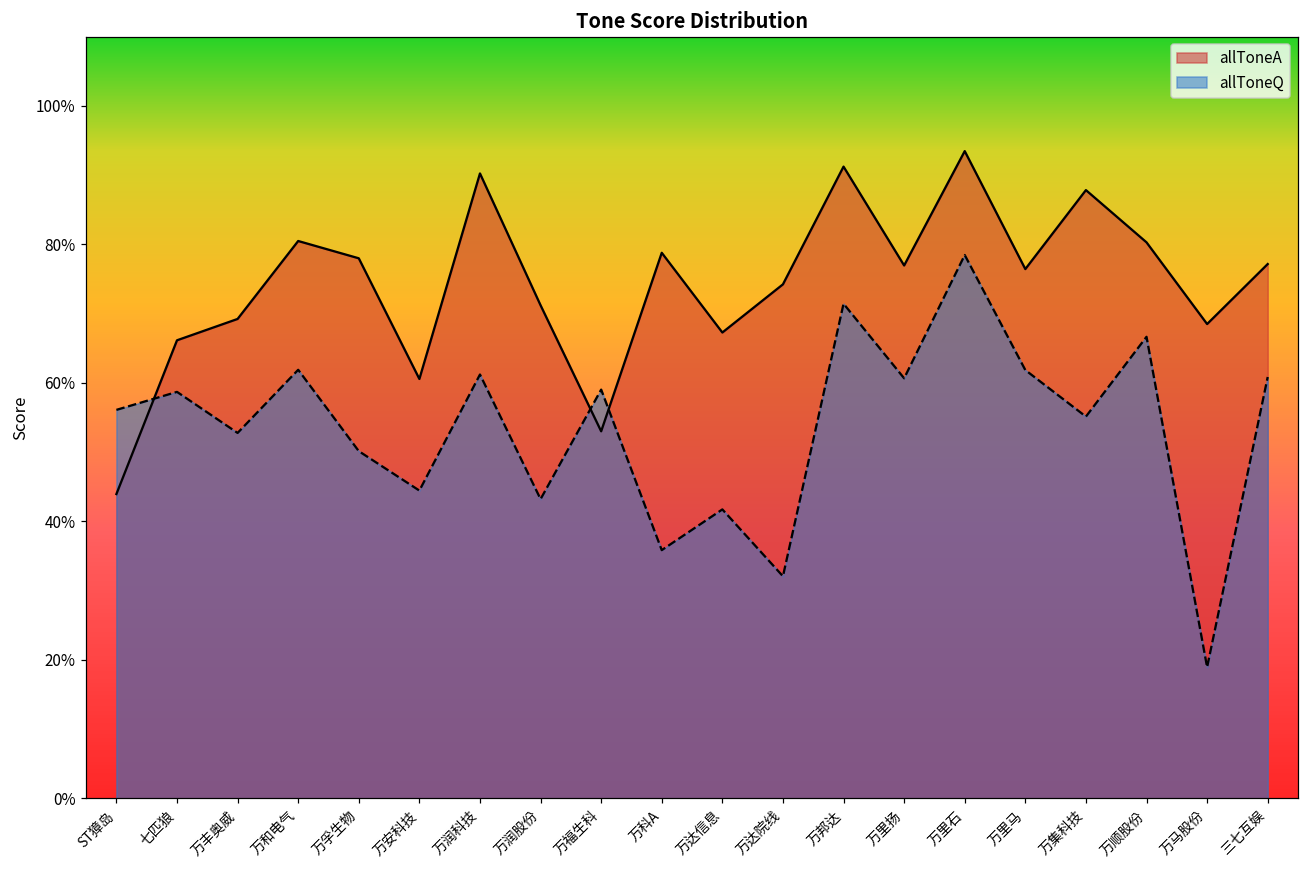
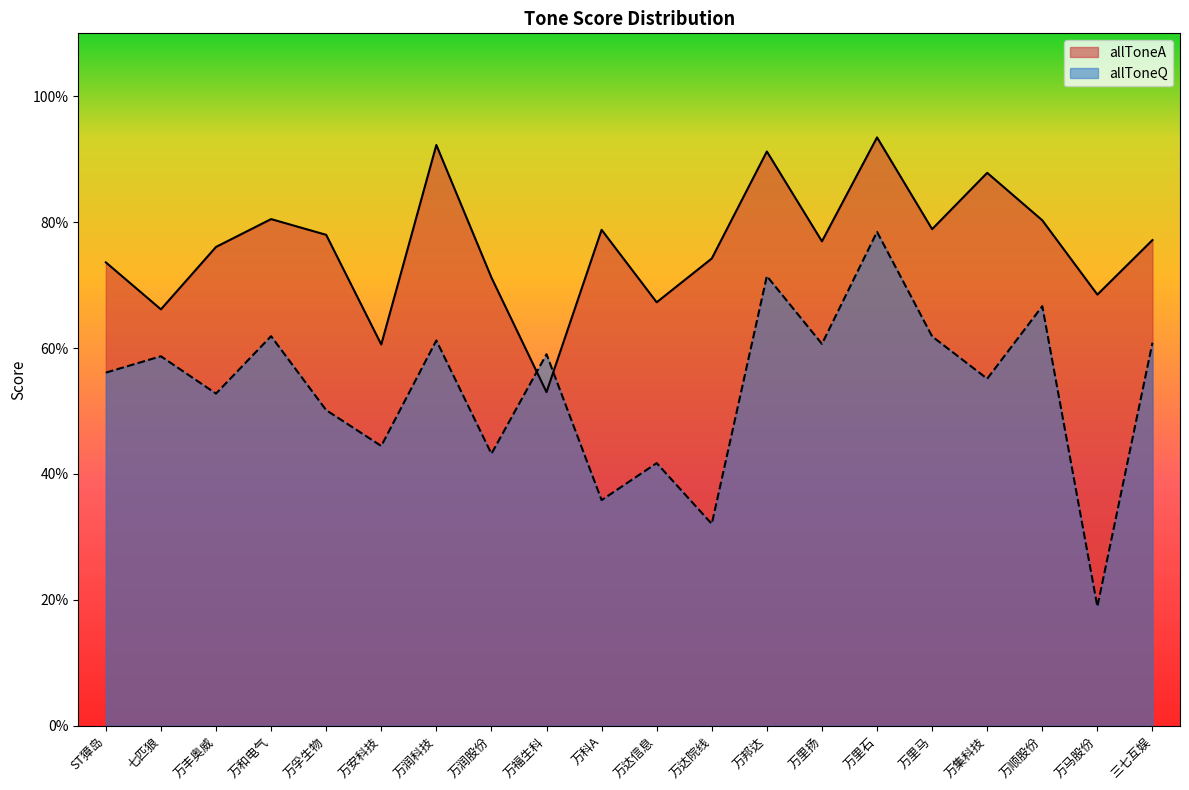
  {
    "allToneA": {
-     "ST獐岛": "44%",
+     "ST獐岛": "74%",
      "七匹狼": "66%",
-     "万丰奥威": "69%",
+     "万丰奥威": "76%",
      "万和电气": "80%",
      "万孚生物": "78%",
      "万安科技": "61%",
-     "万润科技": "90%",
+     "万润科技": "92%",
      "万润股份": "71%",
      "万福生科": "53%",
      "万科A": "79%",
      "万达信息": "67%",
      "万达院线": "74%",
      "万邦达": "91%",
      "万里扬": "77%",
      "万里石": "93%",
-     "万里马": "76%",
+     "万里马": "79%",
      "万集科技": "88%",
      "万顺股份": "80%",
      "万马股份": "68%",
      "三七互娱": "77%"
    },
    "allToneQ": {
      "ST獐岛": "56%",
      "七匹狼": "59%",
      "万丰奥威": "53%",
      "万和电气": "62%",
      "万孚生物": "50%",
      "万安科技": "44%",
      "万润科技": "61%",
      "万润股份": "43%",
      "万福生科": "59%",
      "万科A": "36%",
      "万达信息": "42%",
      "万达院线": "32%",
      "万邦达": "71%",
      "万里扬": "61%",
      "万里石": "78%",
      "万里马": "62%",
      "万集科技": "55%",
      "万顺股份": "67%",
      "万马股份": "19%",
      "三七互娱": "61%"
    }
  }
